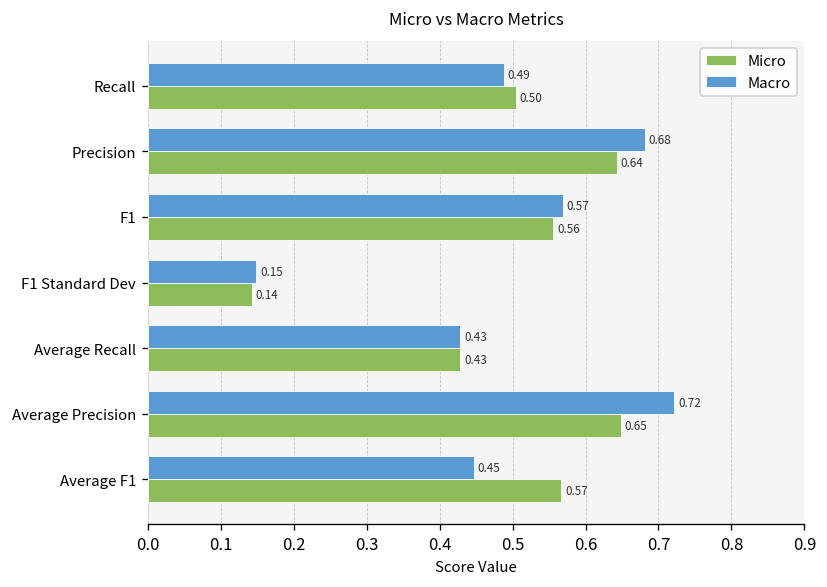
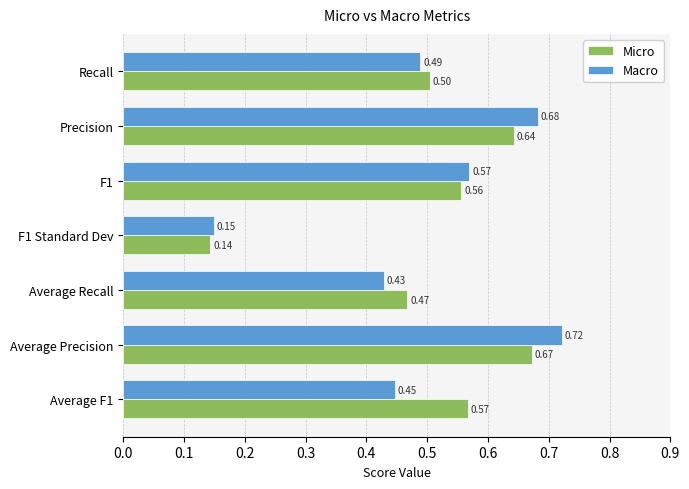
  {
    "Micro": {
      "Recall": 0.50,
      "Precision": 0.64,
      "F1": 0.56,
      "F1 Standard Dev": 0.14,
-     "Average Recall": 0.43,
-     "Average Precision": 0.65,
+     "Average Recall": 0.47,
+     "Average Precision": 0.67,
      "Average F1": 0.57
    },
    "Macro": {
      "Recall": 0.49,
      "Precision": 0.68,
      "F1": 0.57,
      "F1 Standard Dev": 0.15,
      "Average Recall": 0.43,
      "Average Precision": 0.72,
      "Average F1": 0.45
    }
  }
